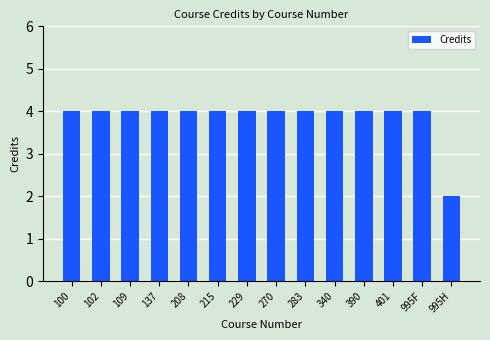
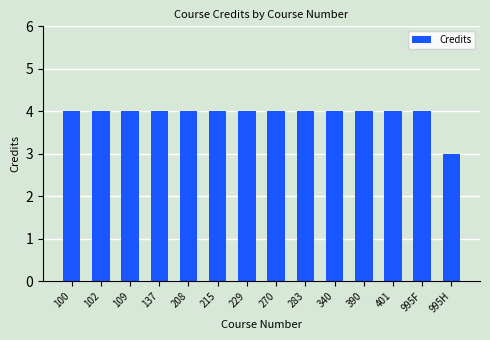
  {
    "100": 4,
    "102": 4,
    "109": 4,
    "137": 4,
    "208": 4,
    "215": 4,
    "229": 4,
    "270": 4,
    "283": 4,
    "340": 4,
    "390": 4,
    "401": 4,
    "995F": 4,
-   "995H": 2
+   "995H": 3
  }
